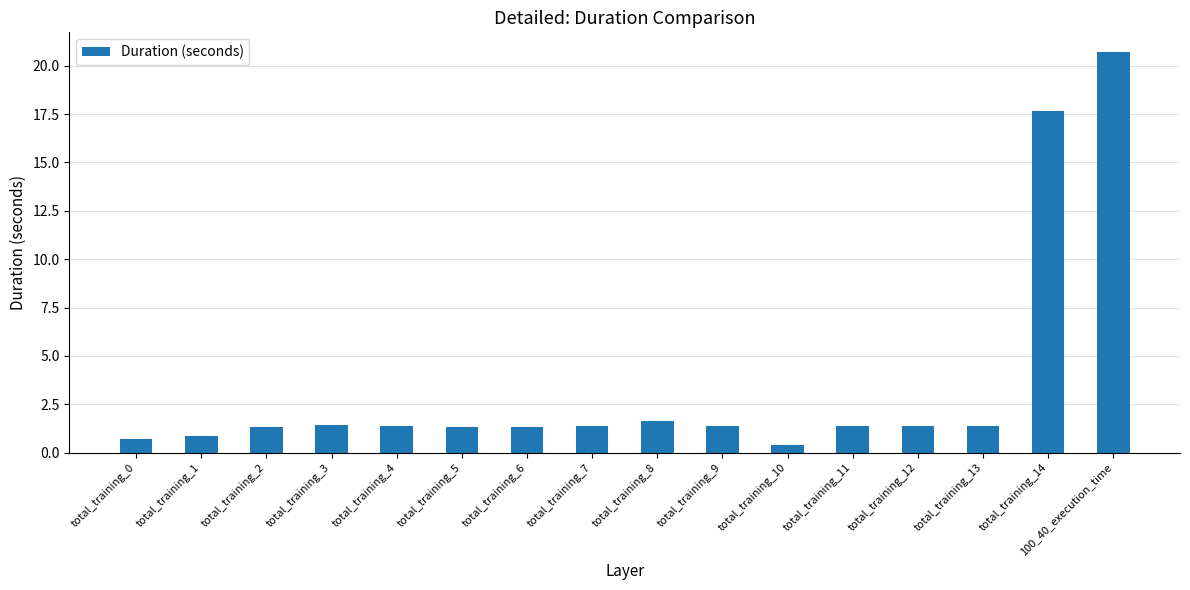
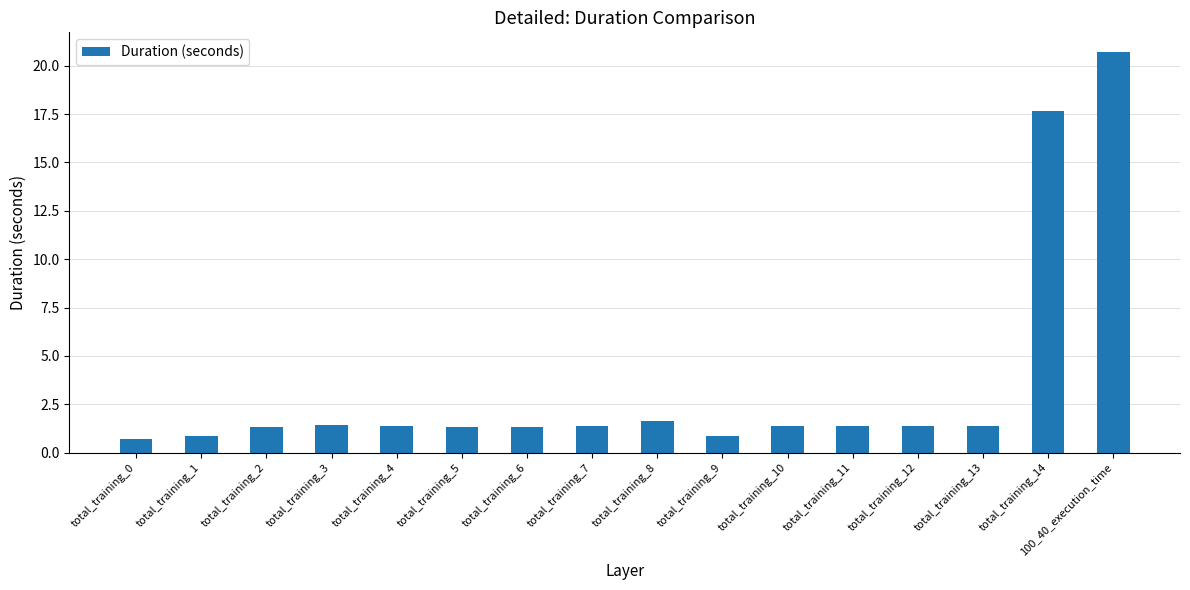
  {
    "total_training_0": 0.7,
    "total_training_1": 0.8,
    "total_training_2": 1.3,
    "total_training_3": 1.4,
    "total_training_4": 1.4,
    "total_training_5": 1.3,
    "total_training_6": 1.3,
    "total_training_7": 1.4,
    "total_training_8": 1.6,
-   "total_training_9": 1.4,
-   "total_training_10": 0.4,
+   "total_training_9": 0.8,
+   "total_training_10": 1.4,
    "total_training_11": 1.4,
    "total_training_12": 1.4,
    "total_training_13": 1.4,
    "total_training_14": 17.6,
    "100_40_execution_time": 20.7
  }
